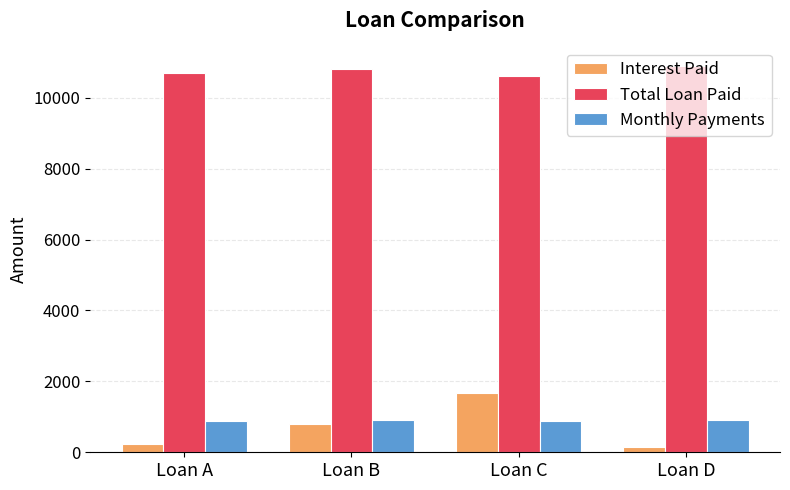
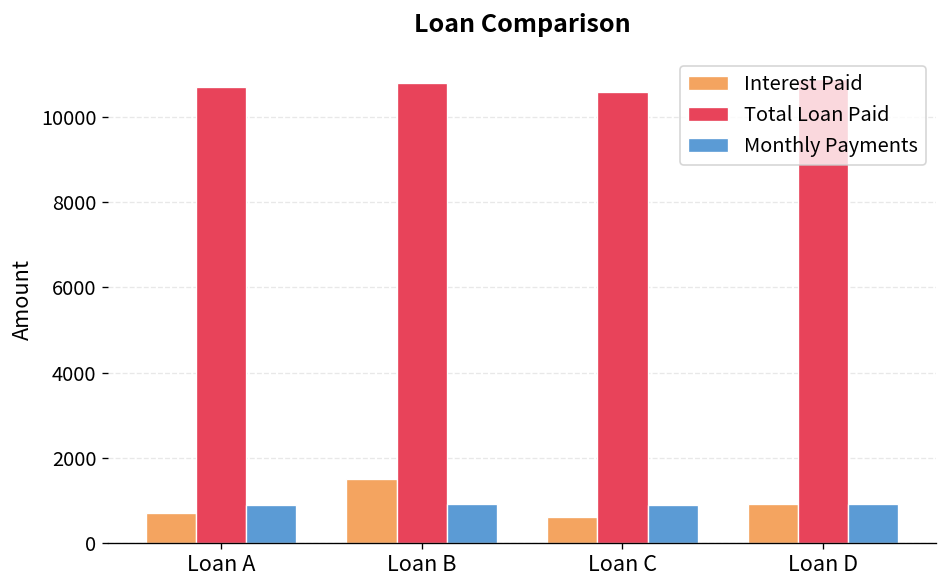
  {
    "Interest Paid": {
-     "Loan A": 200,
-     "Loan B": 800,
-     "Loan C": 1700,
-     "Loan D": 100
+     "Loan A": 700,
+     "Loan B": 1500,
+     "Loan C": 600,
+     "Loan D": 900
    },
    "Total Loan Paid": {
      "Loan A": 10700,
      "Loan B": 10800,
      "Loan C": 10600
    },
    "Monthly Payments": {
      "Loan A": 900,
      "Loan B": 900,
      "Loan C": 900,
      "Loan D": 900
    }
  }
